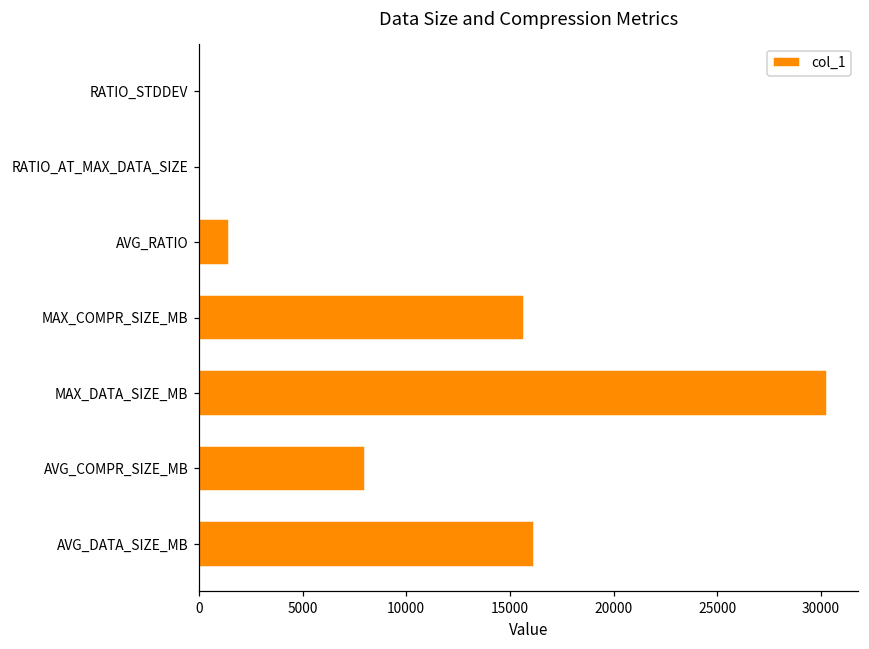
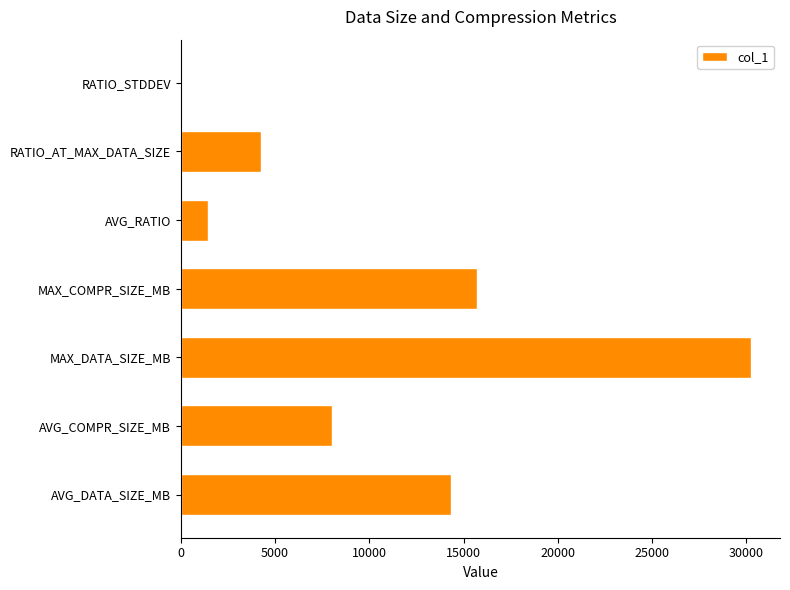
  {
-   "RATIO_AT_MAX_DATA_SIZE": 0,
+   "RATIO_AT_MAX_DATA_SIZE": 4300,
    "AVG_RATIO": 1500,
    "MAX_COMPR_SIZE_MB": 15700,
    "MAX_DATA_SIZE_MB": 30300,
    "AVG_COMPR_SIZE_MB": 8000,
-   "AVG_DATA_SIZE_MB": 16100
+   "AVG_DATA_SIZE_MB": 14300
  }
